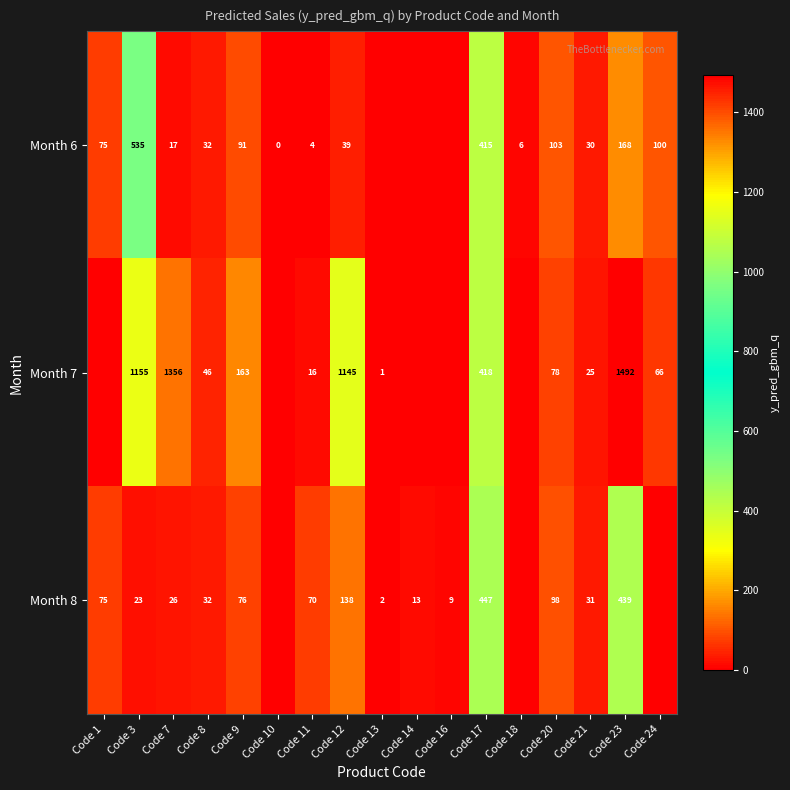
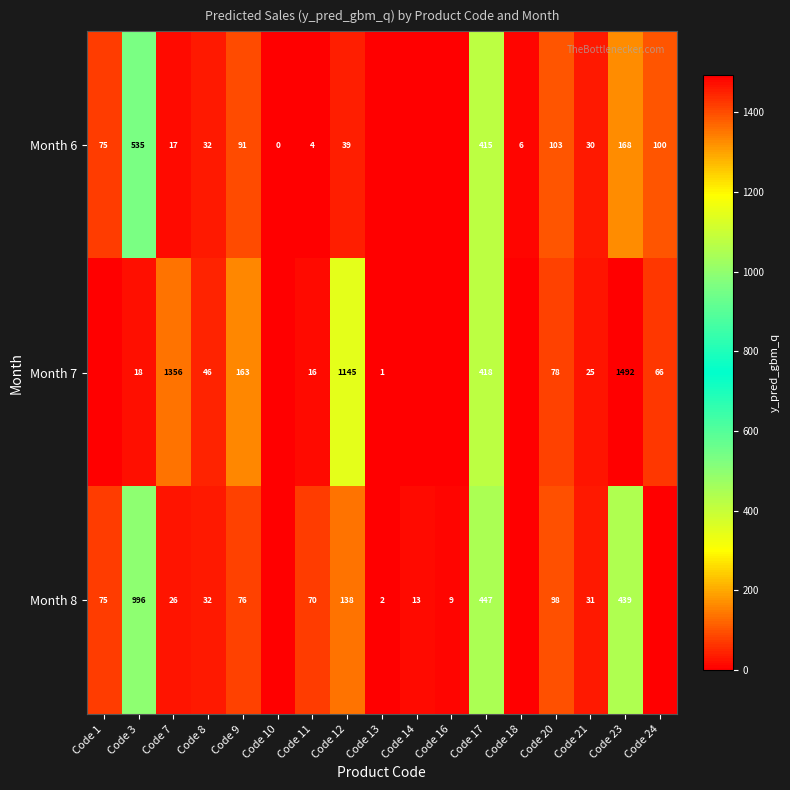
  {
    "Month 6": {
      "Code 1": 75,
      "Code 3": 535,
      "Code 7": 17,
      "Code 8": 32,
      "Code 9": 91,
      "Code 10": 0,
      "Code 11": 4,
      "Code 12": 39,
      "Code 17": 415,
      "Code 18": 6,
      "Code 20": 103,
      "Code 21": 30,
      "Code 24": 100
    },
    "Month 7": {
-     "Code 3": 1155,
+     "Code 3": 18,
      "Code 7": 1356,
      "Code 8": 46,
      "Code 9": 163,
      "Code 11": 16,
      "Code 12": 1145,
      "Code 13": 1,
      "Code 17": 418,
      "Code 20": 78,
      "Code 21": 25,
      "Code 23": 1492,
      "Code 24": 66
    },
    "Month 8": {
      "Code 1": 75,
-     "Code 3": 23,
+     "Code 3": 996,
      "Code 7": 26,
      "Code 8": 32,
      "Code 9": 76,
      "Code 11": 70,
      "Code 12": 138,
      "Code 13": 2,
      "Code 14": 13,
      "Code 16": 9,
      "Code 17": 447,
      "Code 20": 98,
      "Code 21": 31,
      "Code 23": 439
    }
  }
